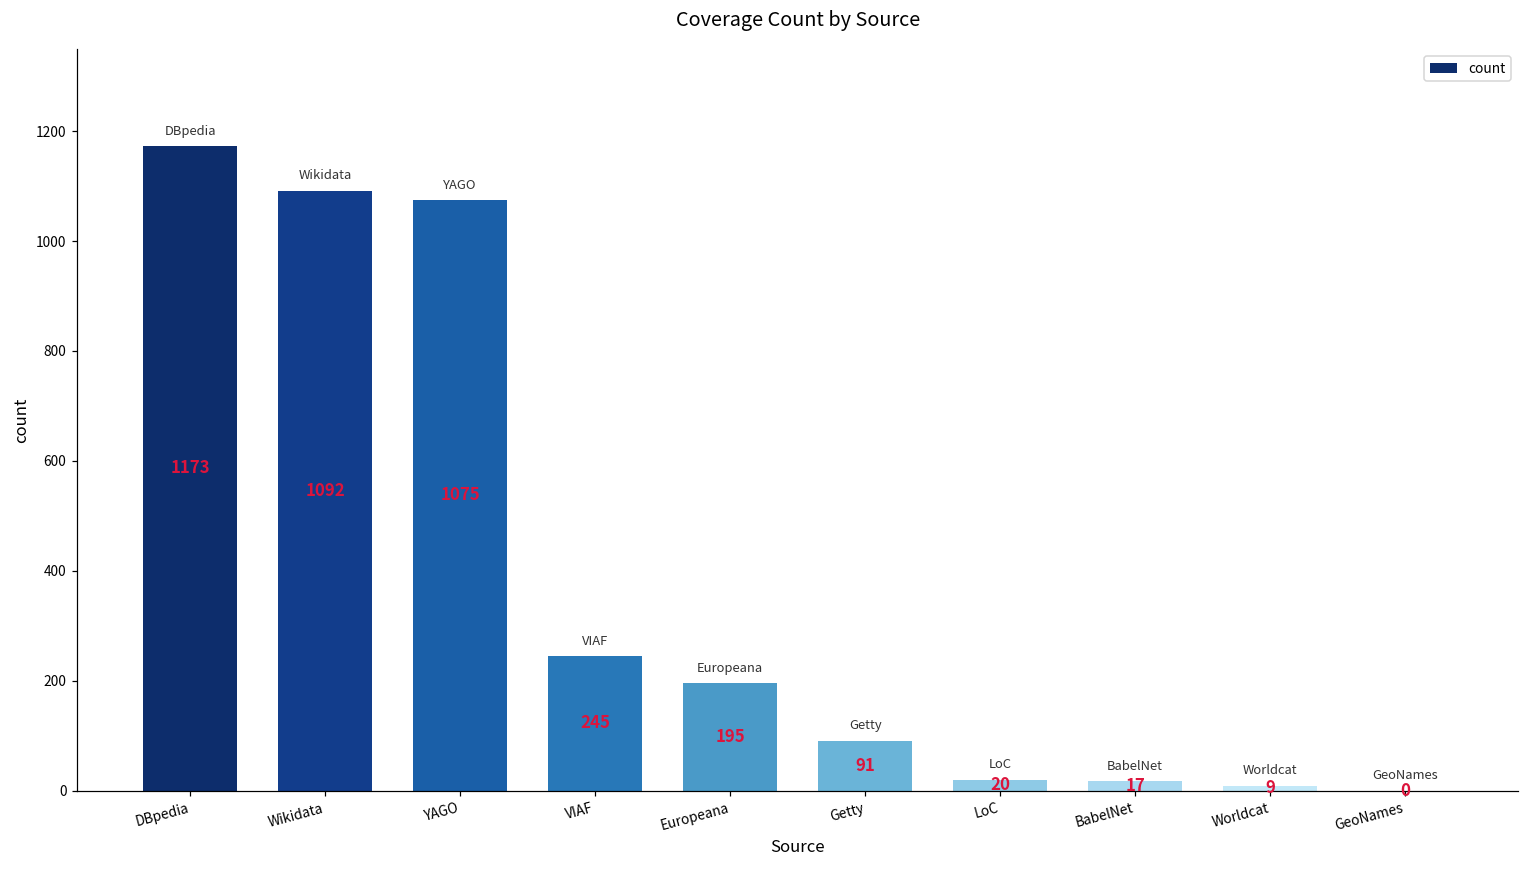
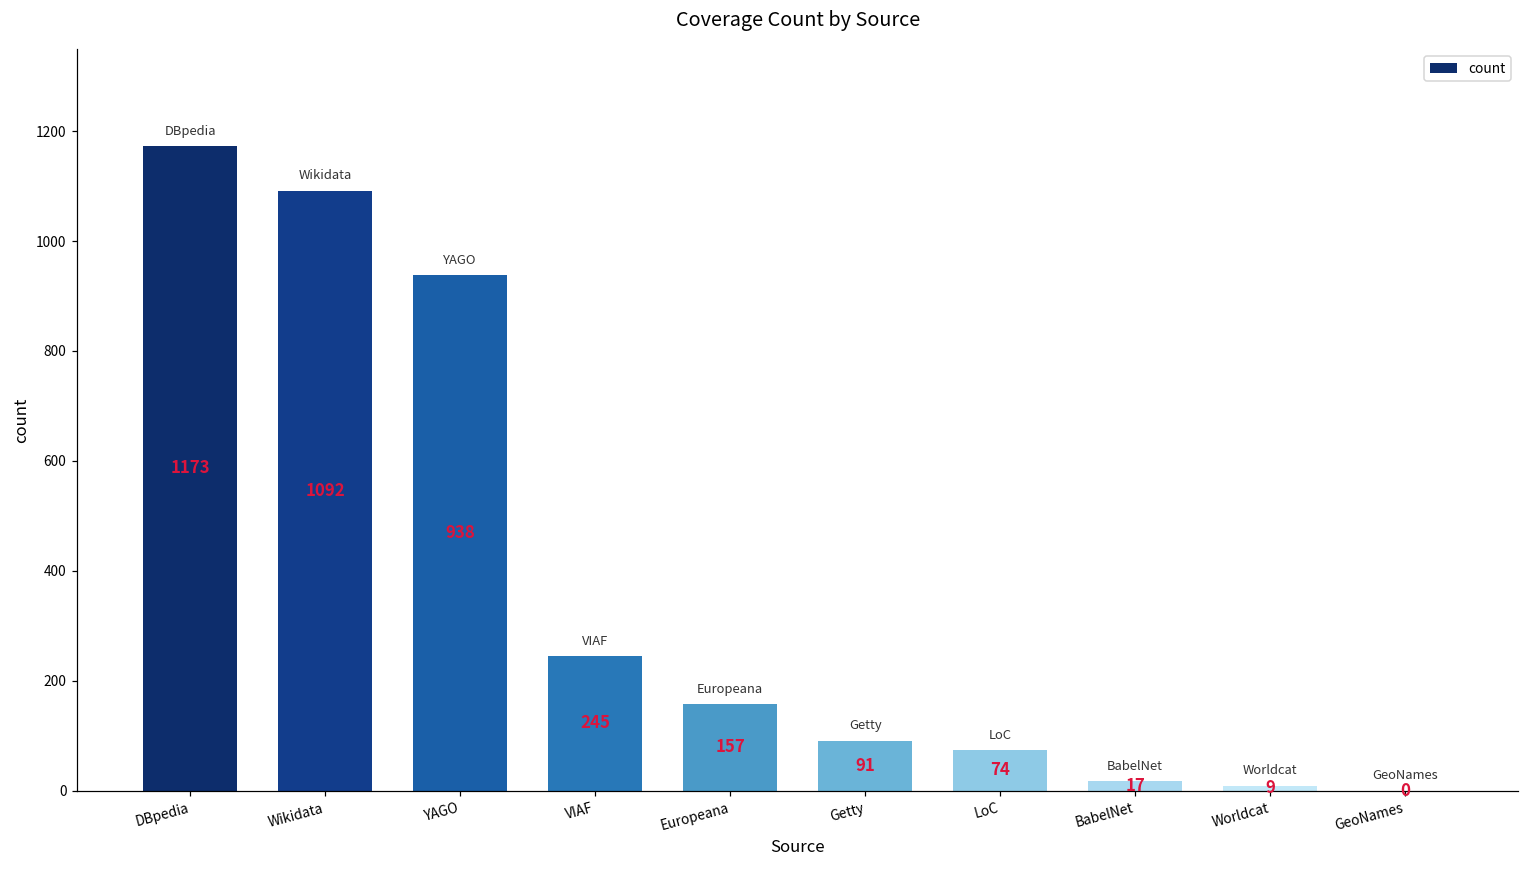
  {
    "DBpedia": 1173,
    "Wikidata": 1092,
-   "YAGO": 1075,
+   "YAGO": 938,
    "VIAF": 245,
-   "Europeana": 195,
+   "Europeana": 157,
    "Getty": 91,
-   "LoC": 20,
+   "LoC": 74,
    "BabelNet": 17,
    "Worldcat": 9,
    "GeoNames": 0
  }
